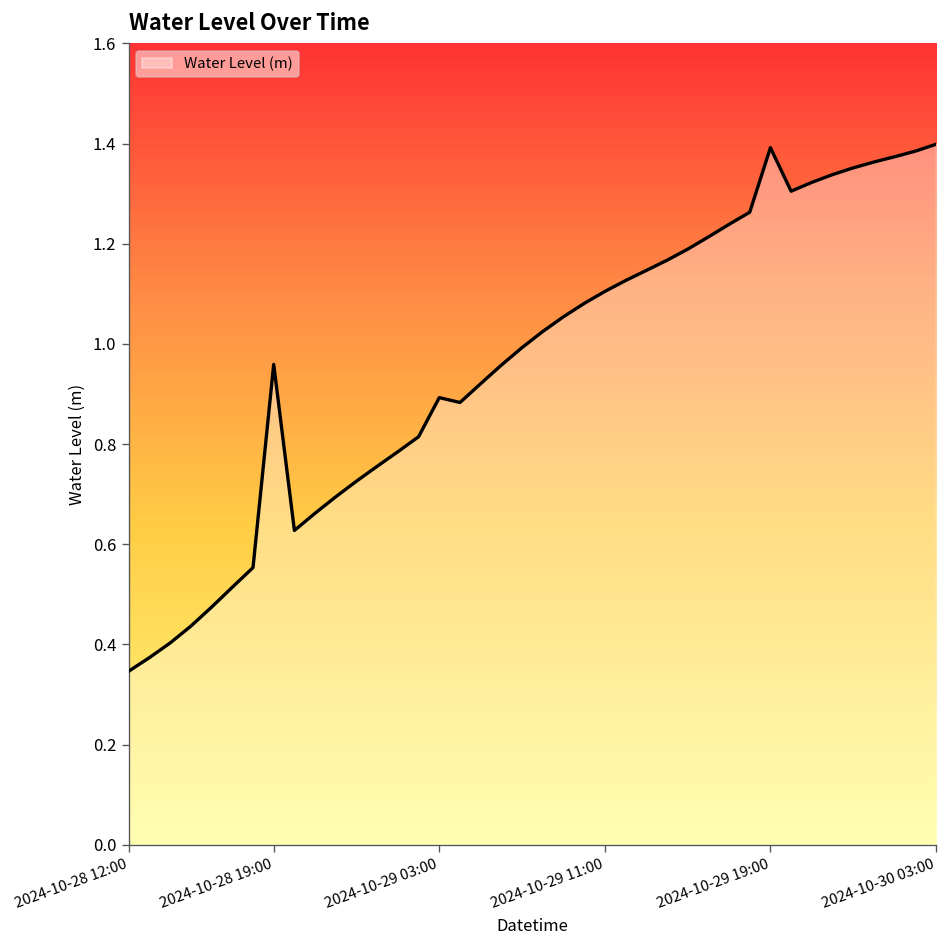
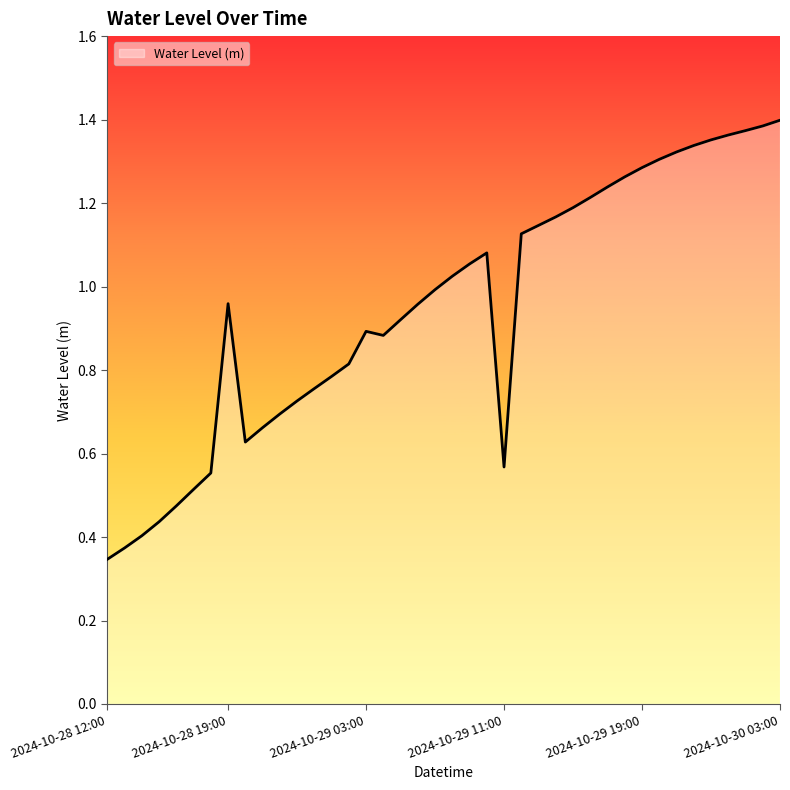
  {
    "2024-10-28 12:00": 0.35,
    "2024-10-28 19:00": 0.96,
    "2024-10-29 03:00": 0.89,
-   "2024-10-29 11:00": 1.10,
-   "2024-10-29 19:00": 1.39,
+   "2024-10-29 11:00": 0.57,
+   "2024-10-29 19:00": 1.28,
    "2024-10-30 03:00": 1.40
  }
